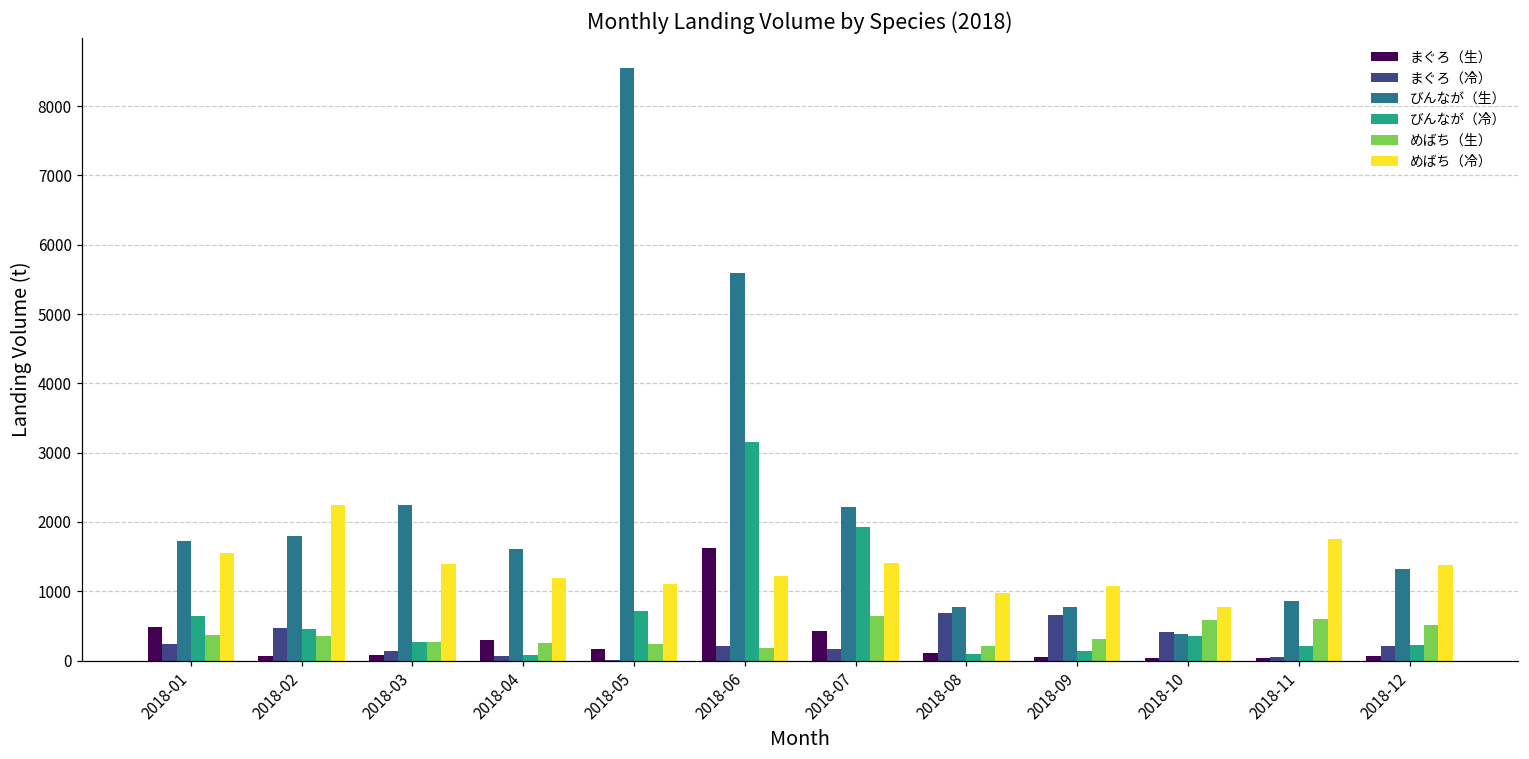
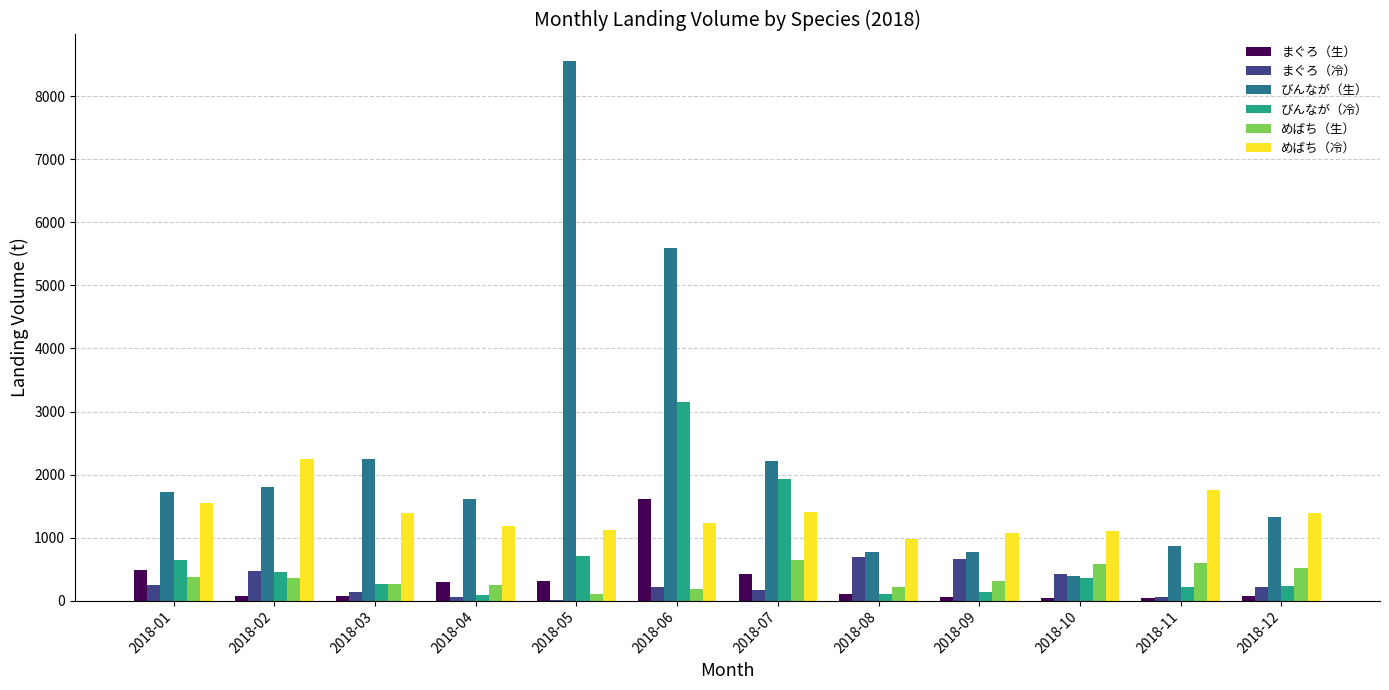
  {
    "まぐろ（生）": {
      "2018-01": 500,
      "2018-02": 100,
      "2018-03": 100,
      "2018-04": 300,
-     "2018-05": 200,
+     "2018-05": 300,
      "2018-06": 1600,
      "2018-07": 400,
      "2018-08": 100,
      "2018-09": 100,
      "2018-10": 0,
      "2018-11": 0,
      "2018-12": 100
    },
    "めばち（生）": {
      "2018-01": 400,
      "2018-02": 400,
      "2018-03": 300,
      "2018-04": 300,
-     "2018-05": 200,
+     "2018-05": 100,
      "2018-06": 200,
      "2018-07": 600,
      "2018-08": 200,
      "2018-09": 300,
      "2018-10": 600,
      "2018-11": 600,
      "2018-12": 500
    },
    "めばち（冷）": {
      "2018-01": 1600,
      "2018-02": 2200,
      "2018-03": 1400,
      "2018-04": 1200,
      "2018-05": 1100,
      "2018-06": 1200,
      "2018-07": 1400,
      "2018-08": 1000,
      "2018-09": 1100,
-     "2018-10": 800,
+     "2018-10": 1100,
      "2018-11": 1800,
      "2018-12": 1400
    }
  }
